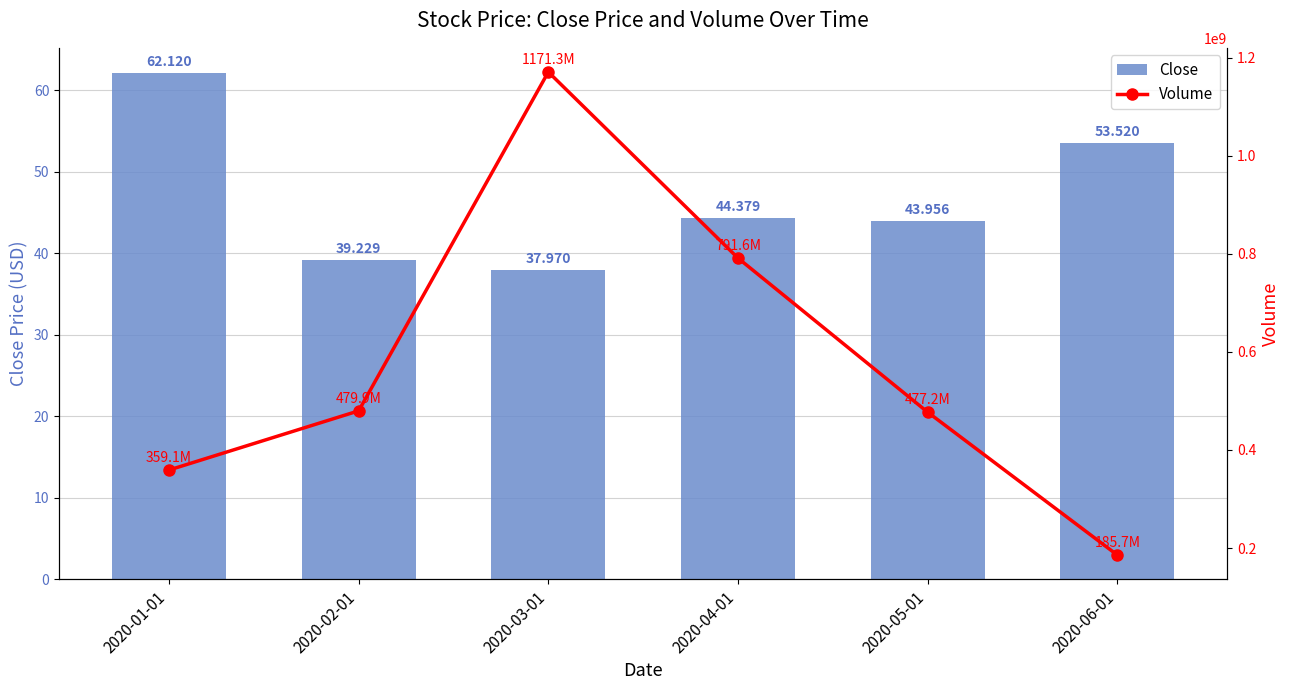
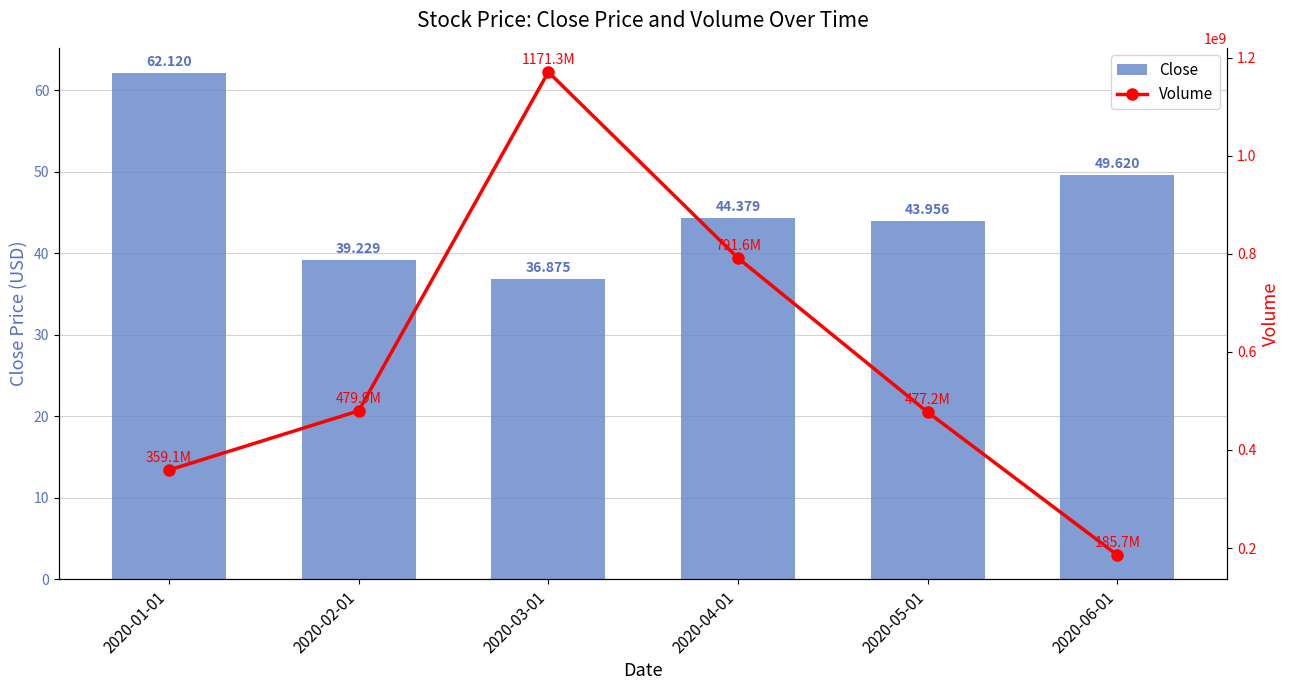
  {
    "Close": {
      "2020-01-01": "62.120",
      "2020-02-01": "39.229",
-     "2020-03-01": "37.970",
+     "2020-03-01": "36.875",
      "2020-04-01": "44.379",
      "2020-05-01": "43.956",
-     "2020-06-01": "53.520"
+     "2020-06-01": "49.620"
    },
    "Volume": {
      "2020-01-01": "359.1M",
      "2020-02-01": "479.9M",
      "2020-03-01": "1171.3M",
      "2020-04-01": "791.6M",
      "2020-05-01": "477.2M",
      "2020-06-01": "185.7M"
    }
  }
